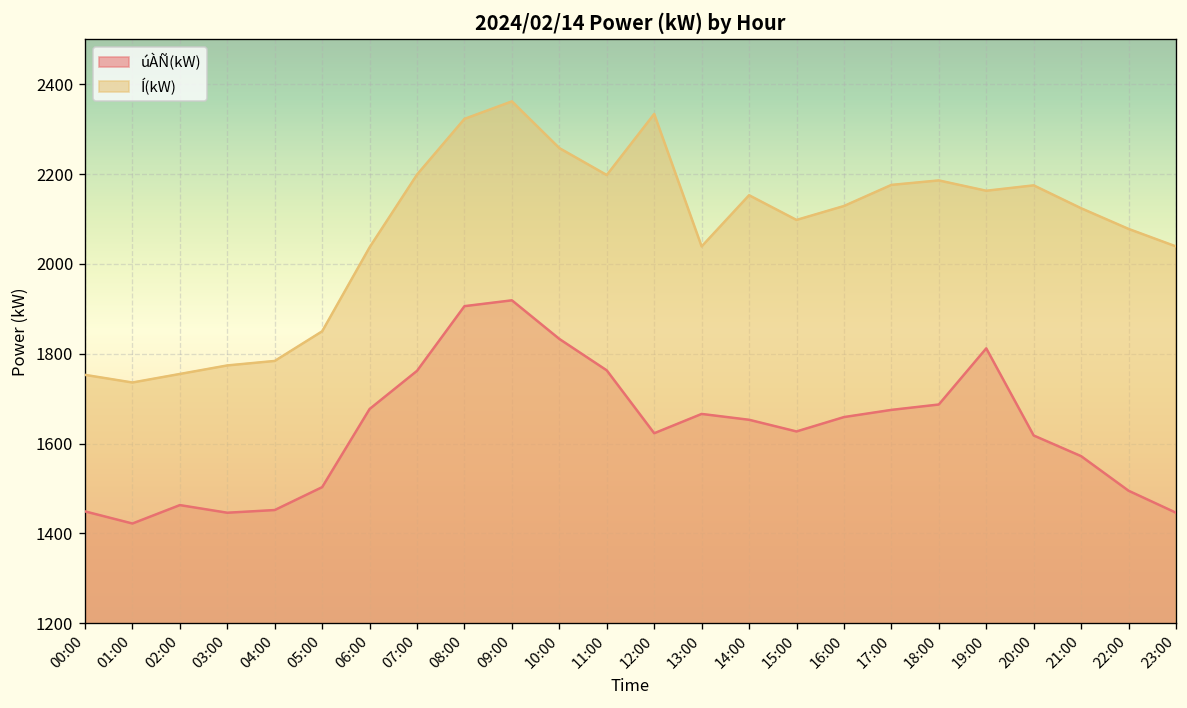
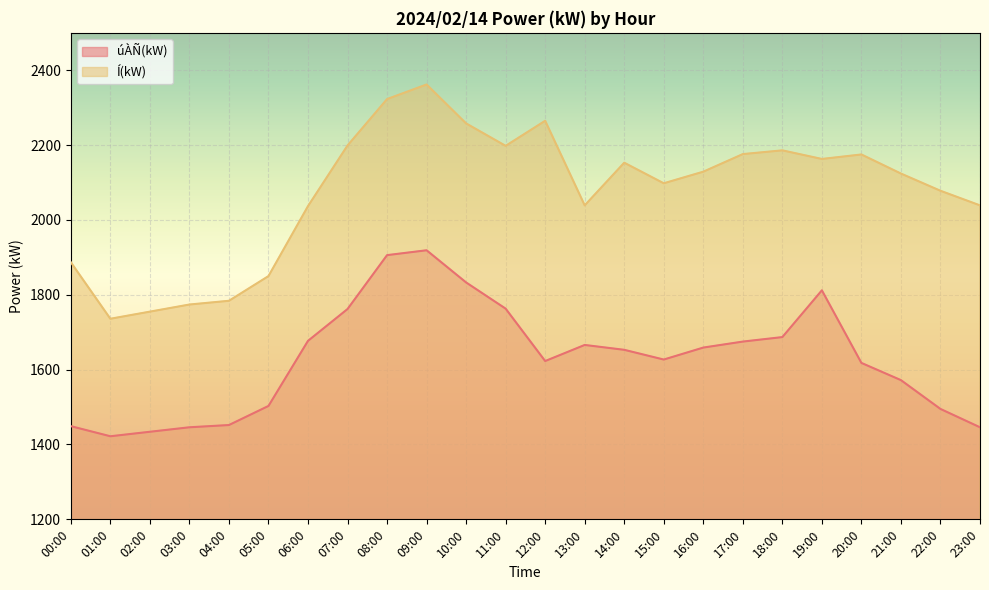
  {
    "úÀÑ(kW)": {
      "00:00": 1450,
      "01:00": 1420,
-     "02:00": 1460,
+     "02:00": 1430,
      "03:00": 1450,
      "04:00": 1450,
      "05:00": 1500,
      "06:00": 1680,
      "07:00": 1760,
      "08:00": 1910,
      "09:00": 1920,
      "10:00": 1830,
      "11:00": 1760,
      "12:00": 1620,
      "13:00": 1670,
      "14:00": 1650,
      "15:00": 1630,
      "16:00": 1660,
      "17:00": 1680,
      "18:00": 1690,
      "19:00": 1810,
      "20:00": 1620,
      "21:00": 1570,
      "22:00": 1500,
      "23:00": 1450
    },
    "Í(kW)": {
-     "00:00": 1750,
+     "00:00": 1890,
      "01:00": 1740,
      "02:00": 1760,
      "03:00": 1770,
      "04:00": 1780,
      "05:00": 1850,
      "06:00": 2040,
      "07:00": 2200,
      "08:00": 2320,
      "09:00": 2360,
      "10:00": 2260,
      "11:00": 2200,
-     "12:00": 2330,
+     "12:00": 2270,
      "13:00": 2040,
      "14:00": 2150,
      "15:00": 2100,
      "16:00": 2130,
      "17:00": 2180,
      "18:00": 2190,
      "19:00": 2160,
      "20:00": 2180,
      "21:00": 2120,
      "22:00": 2080,
      "23:00": 2040
    }
  }
